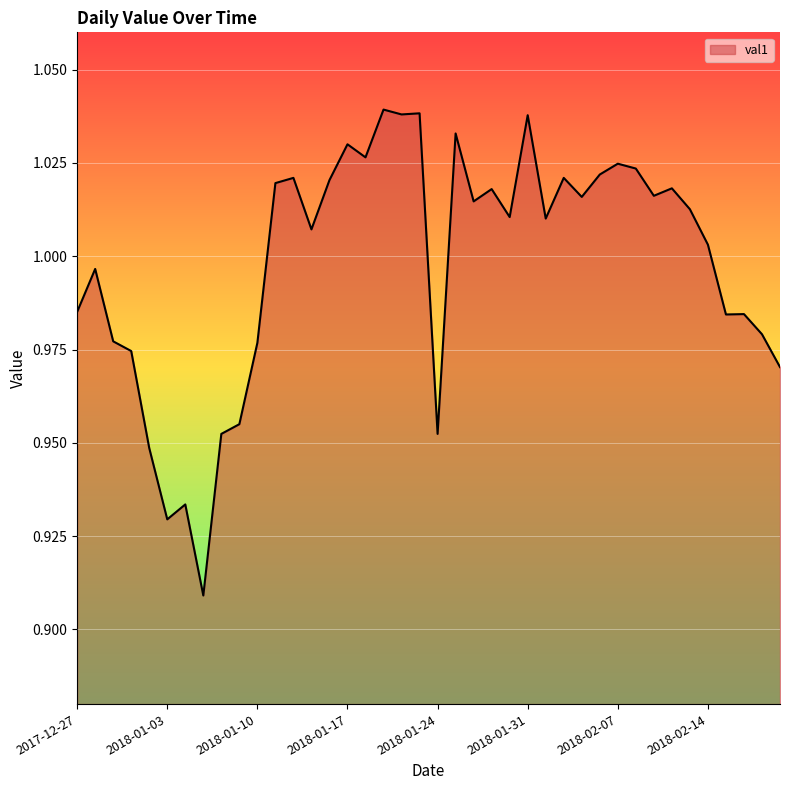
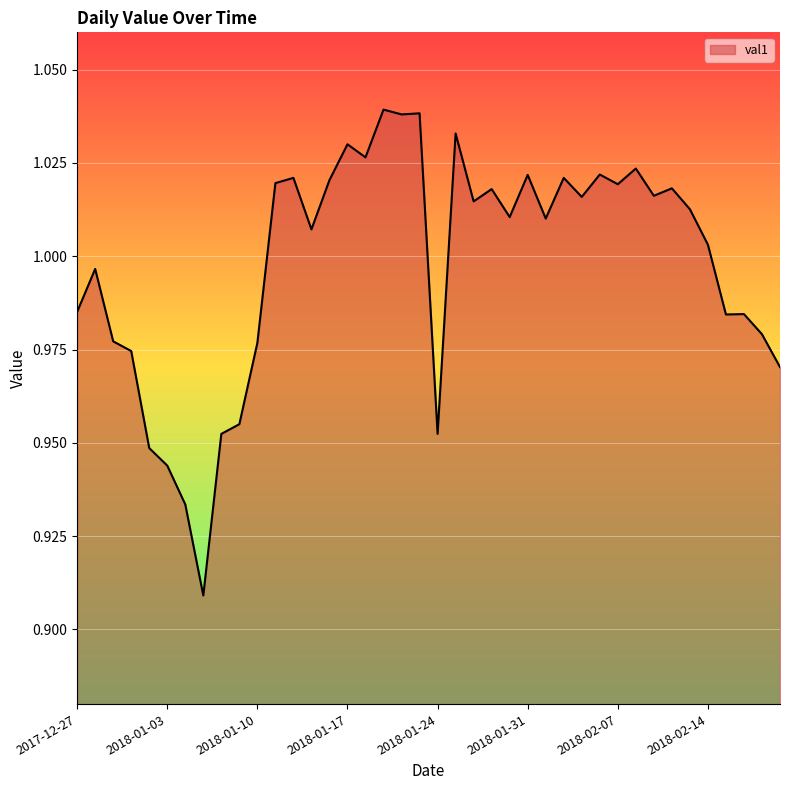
  {
    "2017-12-27": 0.985,
-   "2018-01-03": 0.930,
+   "2018-01-03": 0.944,
    "2018-01-10": 0.977,
    "2018-01-17": 1.030,
    "2018-01-24": 0.952,
-   "2018-01-31": 1.038,
-   "2018-02-07": 1.025,
+   "2018-01-31": 1.022,
+   "2018-02-07": 1.019,
    "2018-02-14": 1.003
  }
